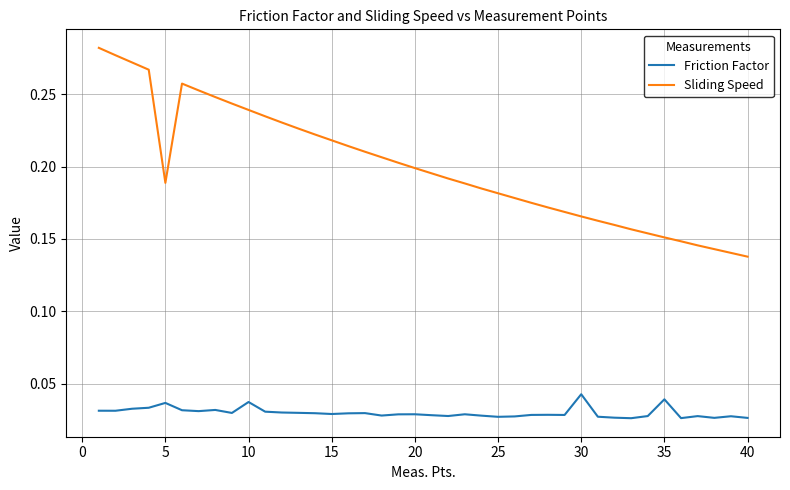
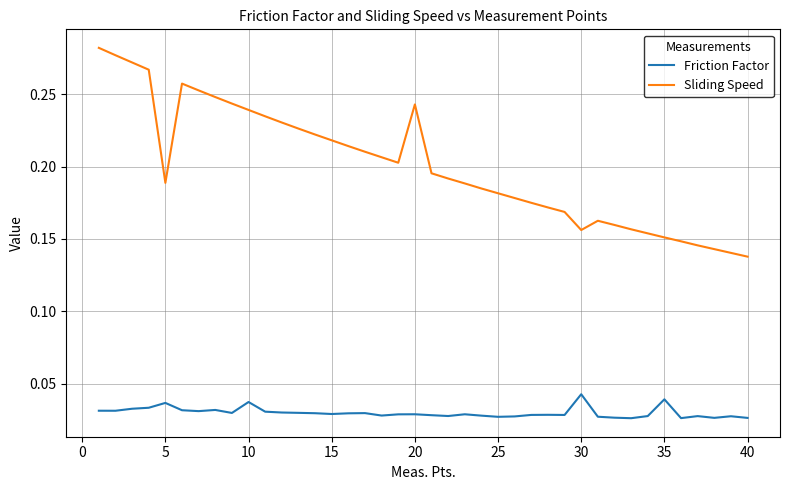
  {
    "Friction Factor": {
      "5": 0.037,
      "10": 0.037,
      "15": 0.029,
      "20": 0.029,
      "25": 0.027,
      "30": 0.043,
      "35": 0.039,
      "40": 0.026
    },
    "Sliding Speed": {
      "5": 0.189,
      "10": 0.239,
      "15": 0.218,
-     "20": 0.199,
+     "20": 0.243,
      "25": 0.182,
-     "30": 0.166,
+     "30": 0.156,
      "35": 0.151,
      "40": 0.138
    }
  }
